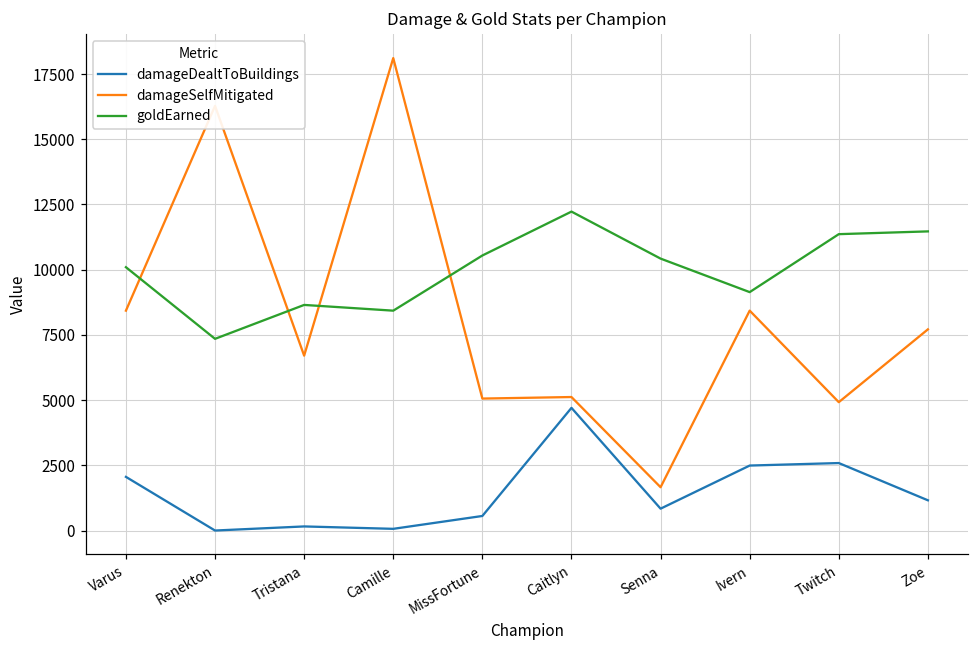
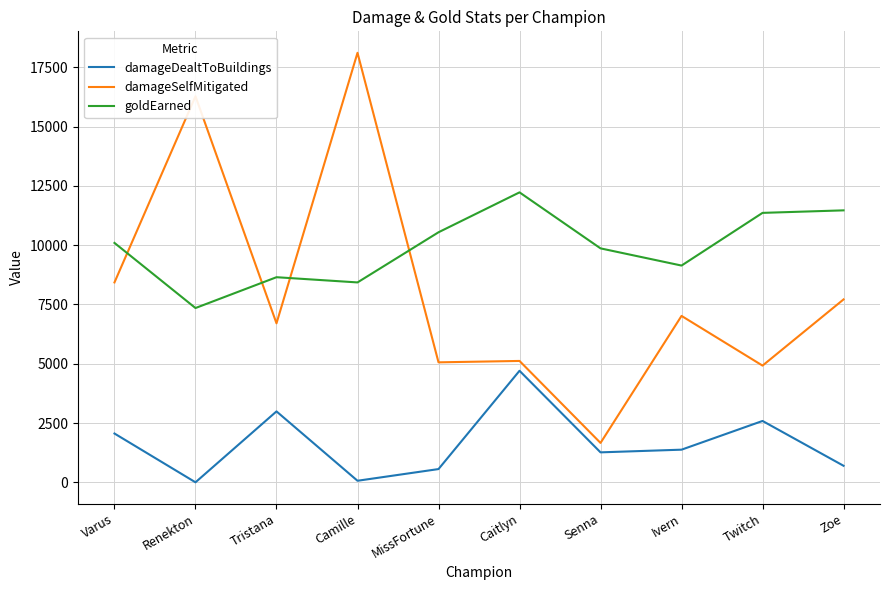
  {
    "damageDealtToBuildings": {
      "Varus": 2100,
      "Renekton": 0,
-     "Tristana": 200,
+     "Tristana": 3000,
      "Camille": 100,
      "MissFortune": 600,
      "Caitlyn": 4700,
-     "Senna": 800,
-     "Ivern": 2500,
+     "Senna": 1300,
+     "Ivern": 1400,
      "Twitch": 2600,
-     "Zoe": 1200
+     "Zoe": 700
    },
    "damageSelfMitigated": {
      "Varus": 8400,
      "Tristana": 6700,
      "Camille": 18100,
      "MissFortune": 5100,
      "Caitlyn": 5100,
      "Senna": 1700,
-     "Ivern": 8400,
+     "Ivern": 7000,
      "Twitch": 4900,
      "Zoe": 7700
    },
    "goldEarned": {
      "Varus": 10100,
      "Renekton": 7300,
      "Tristana": 8600,
      "Camille": 8400,
      "MissFortune": 10500,
      "Caitlyn": 12200,
-     "Senna": 10400,
+     "Senna": 9900,
      "Ivern": 9100,
      "Twitch": 11400,
      "Zoe": 11500
    }
  }
